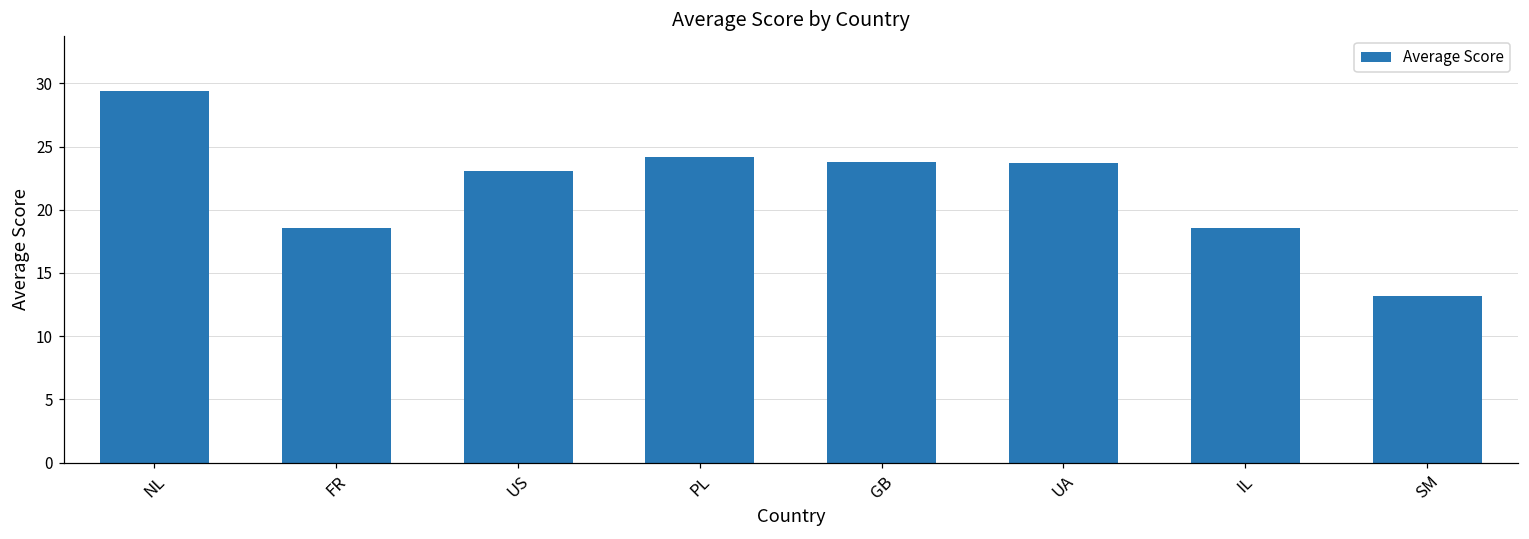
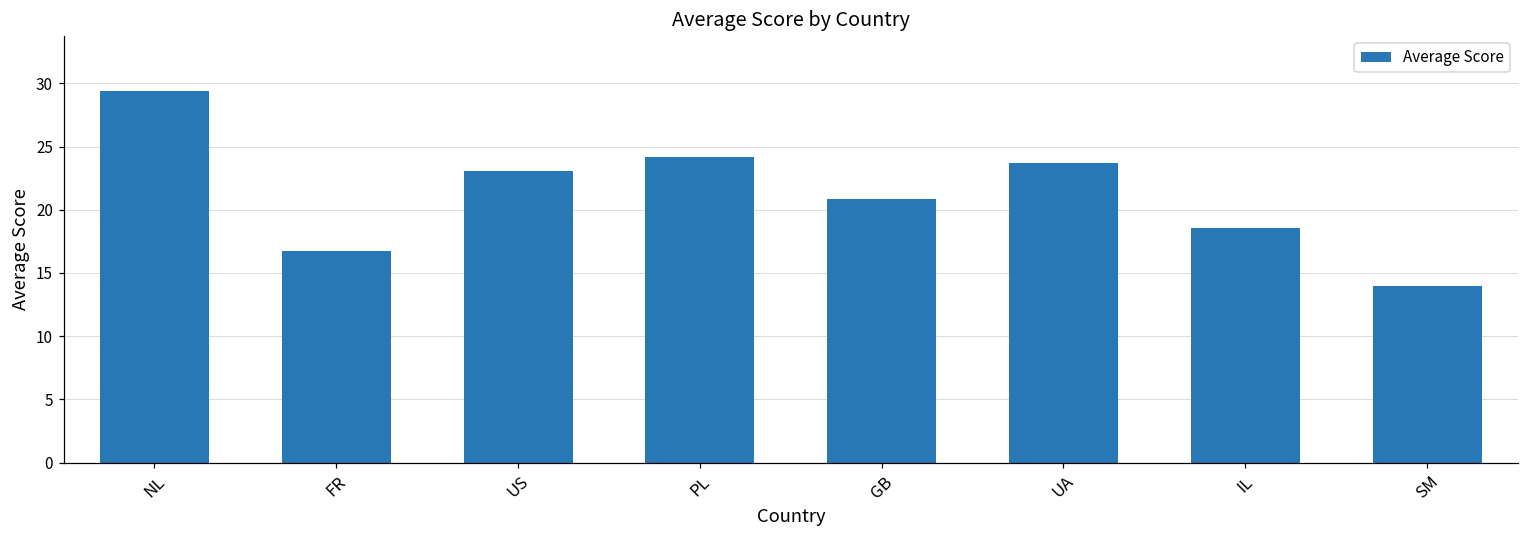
  {
    "NL": 29.4,
-   "FR": 18.5,
+   "FR": 16.7,
    "US": 23.1,
    "PL": 24.2,
-   "GB": 23.8,
+   "GB": 20.9,
    "UA": 23.7,
    "IL": 18.6,
-   "SM": 13.2
+   "SM": 14.0
  }
